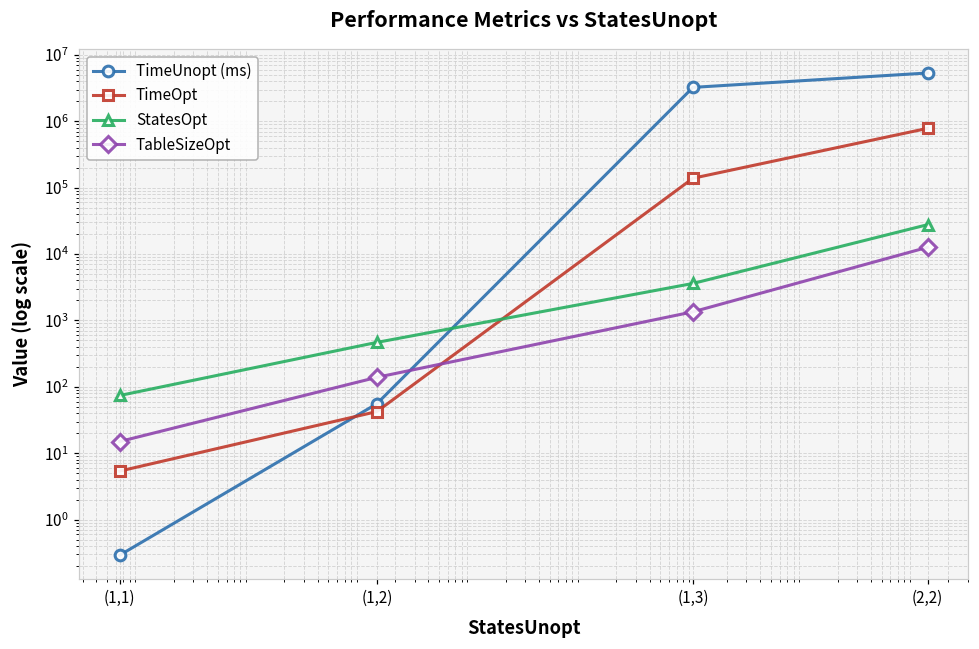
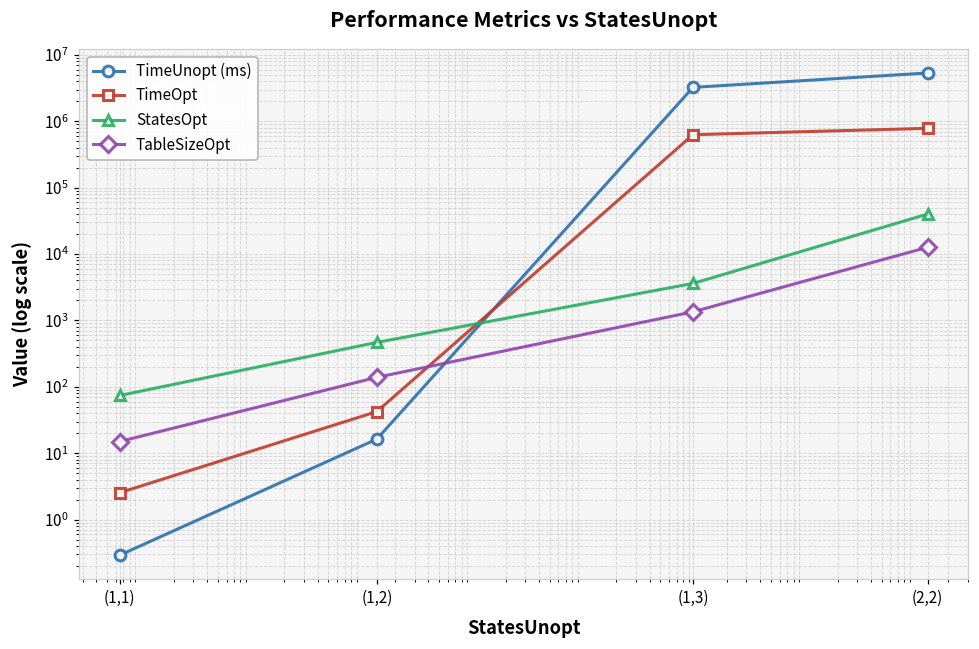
  {
    "TimeUnopt (ms)": {
      "(1,1)": 0.3,
-     "(1,2)": 60,
+     "(1,2)": 16,
      "(1,3)": 3000000,
      "(2,2)": 5000000
    },
    "TimeOpt": {
-     "(1,1)": 5,
+     "(1,1)": 2.5,
      "(1,2)": 40,
-     "(1,3)": 140000,
+     "(1,3)": 600000,
      "(2,2)": 800000
    },
    "StatesOpt": {
      "(1,1)": 70,
      "(1,2)": 500,
      "(1,3)": 4000,
-     "(2,2)": 30000
+     "(2,2)": 40000
    },
    "TableSizeOpt": {
      "(1,1)": 15,
      "(1,2)": 140,
      "(1,3)": 1300,
      "(2,2)": 13000
    }
  }
